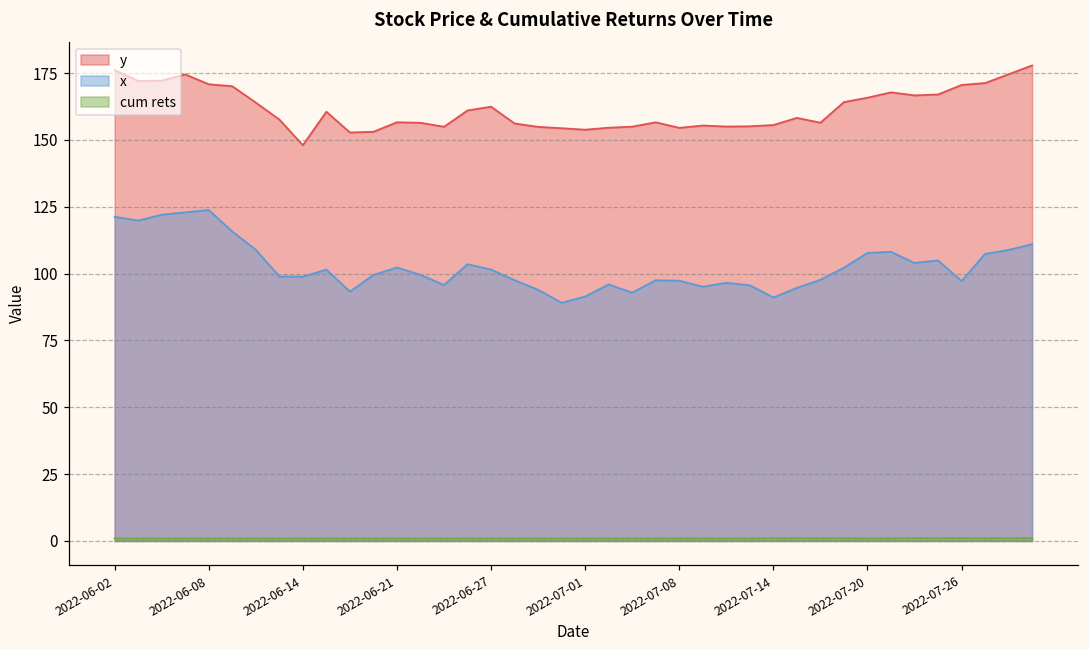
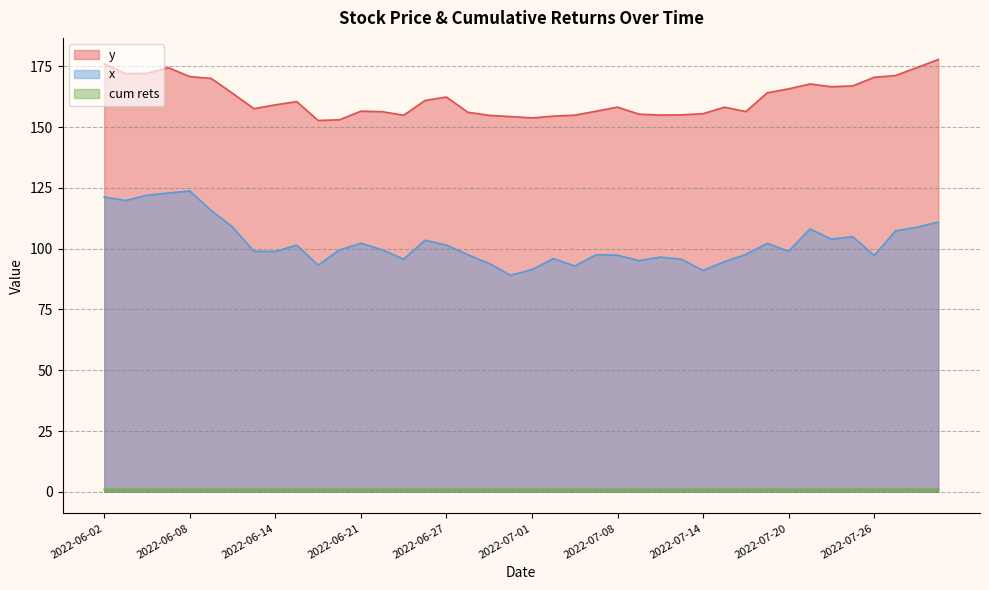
  {
    "y": {
      "2022-06-08": 171,
-     "2022-06-14": 148,
+     "2022-06-14": 159,
      "2022-06-21": 157,
      "2022-06-27": 162,
      "2022-07-01": 154,
-     "2022-07-08": 155,
+     "2022-07-08": 158,
      "2022-07-14": 156,
      "2022-07-20": 166,
      "2022-07-26": 171
    },
    "x": {
      "2022-06-02": 121,
      "2022-06-08": 124,
      "2022-06-14": 99,
      "2022-06-21": 102,
      "2022-06-27": 102,
      "2022-07-01": 91,
      "2022-07-08": 97,
      "2022-07-14": 91,
-     "2022-07-20": 108,
+     "2022-07-20": 99,
      "2022-07-26": 97
    },
    "cum rets": {
      "2022-06-02": 1,
      "2022-06-08": 1,
      "2022-06-14": 1,
      "2022-06-21": 1,
      "2022-06-27": 1,
      "2022-07-01": 1,
      "2022-07-08": 1,
      "2022-07-14": 1,
      "2022-07-20": 1,
      "2022-07-26": 1
    }
  }
